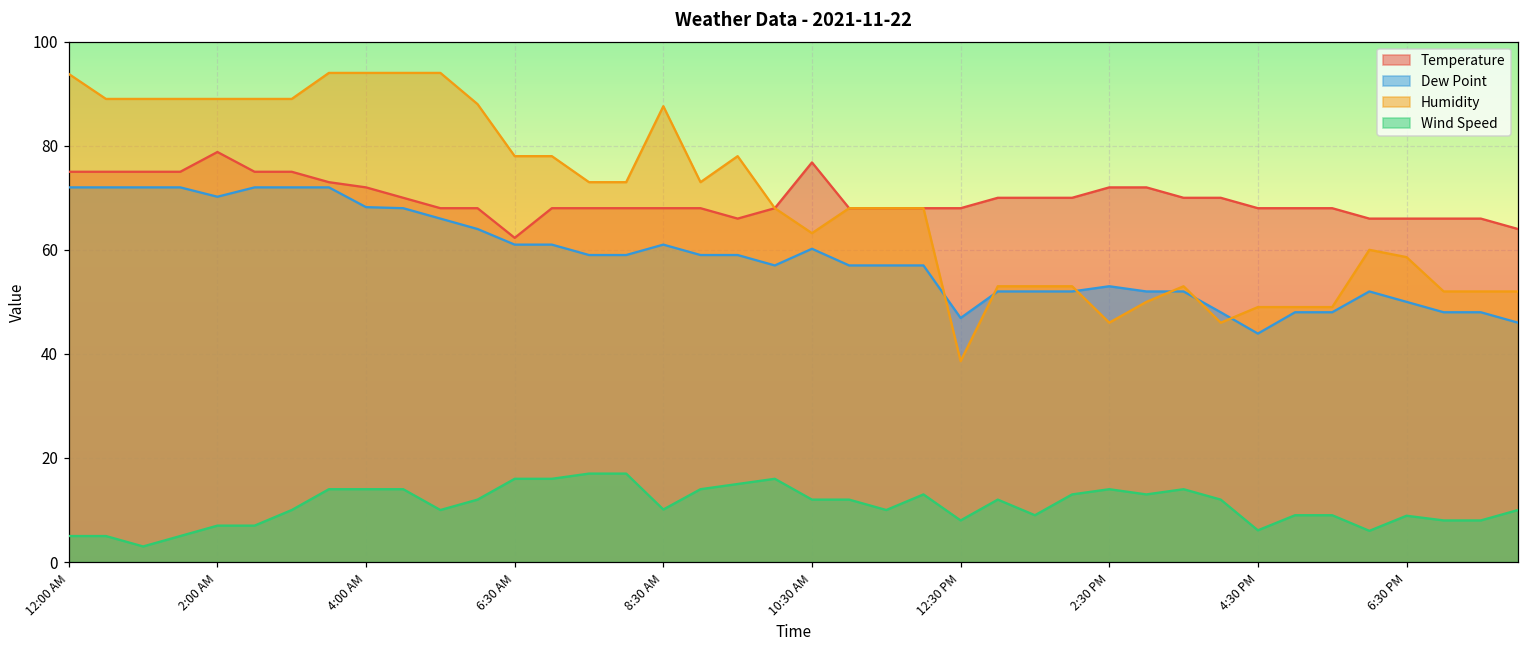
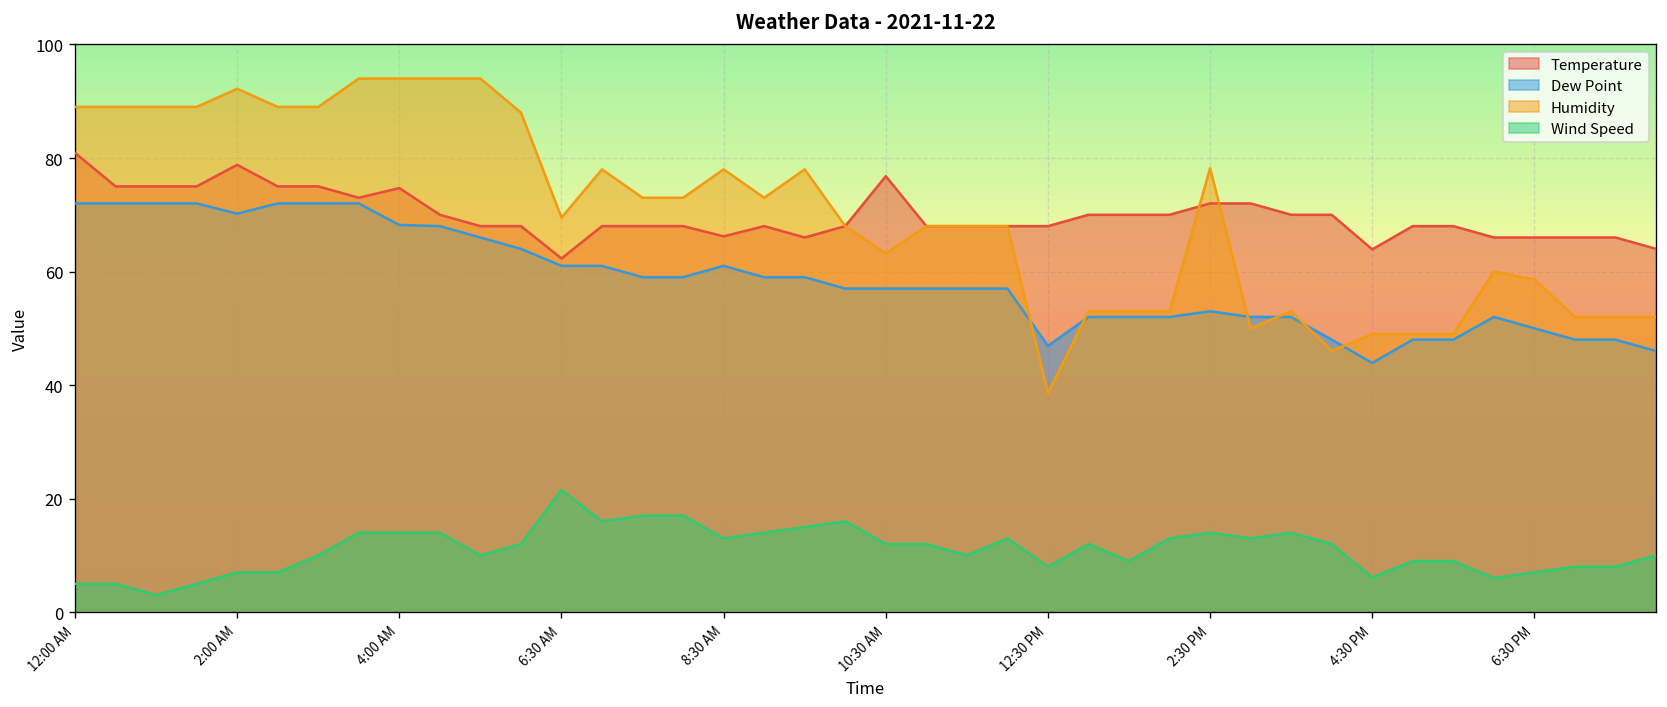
  {
    "Temperature": {
-     "12:00 AM": 75,
+     "12:00 AM": 81,
      "2:00 AM": 79,
-     "4:00 AM": 72,
+     "4:00 AM": 75,
      "6:30 AM": 62,
-     "8:30 AM": 68,
+     "8:30 AM": 66,
      "10:30 AM": 77,
      "12:30 PM": 68,
      "2:30 PM": 72,
-     "4:30 PM": 68,
+     "4:30 PM": 64,
      "6:30 PM": 66
    },
    "Dew Point": {
      "12:00 AM": 72,
      "2:00 AM": 70,
      "4:00 AM": 68,
      "6:30 AM": 61,
      "8:30 AM": 61,
-     "10:30 AM": 60,
+     "10:30 AM": 57,
      "12:30 PM": 47,
      "2:30 PM": 53,
      "4:30 PM": 44,
      "6:30 PM": 50
    },
    "Humidity": {
-     "12:00 AM": 94,
-     "2:00 AM": 89,
+     "12:00 AM": 89,
+     "2:00 AM": 92,
      "4:00 AM": 94,
-     "6:30 AM": 78,
-     "8:30 AM": 88,
+     "6:30 AM": 70,
+     "8:30 AM": 78,
      "10:30 AM": 63,
      "12:30 PM": 39,
-     "2:30 PM": 46,
+     "2:30 PM": 78,
      "4:30 PM": 49,
      "6:30 PM": 59
    },
    "Wind Speed": {
      "12:00 AM": 5,
      "2:00 AM": 7,
      "4:00 AM": 14,
-     "6:30 AM": 16,
-     "8:30 AM": 10,
+     "6:30 AM": 22,
+     "8:30 AM": 13,
      "10:30 AM": 12,
      "12:30 PM": 8,
      "2:30 PM": 14,
      "4:30 PM": 6,
-     "6:30 PM": 9
+     "6:30 PM": 7
    }
  }
